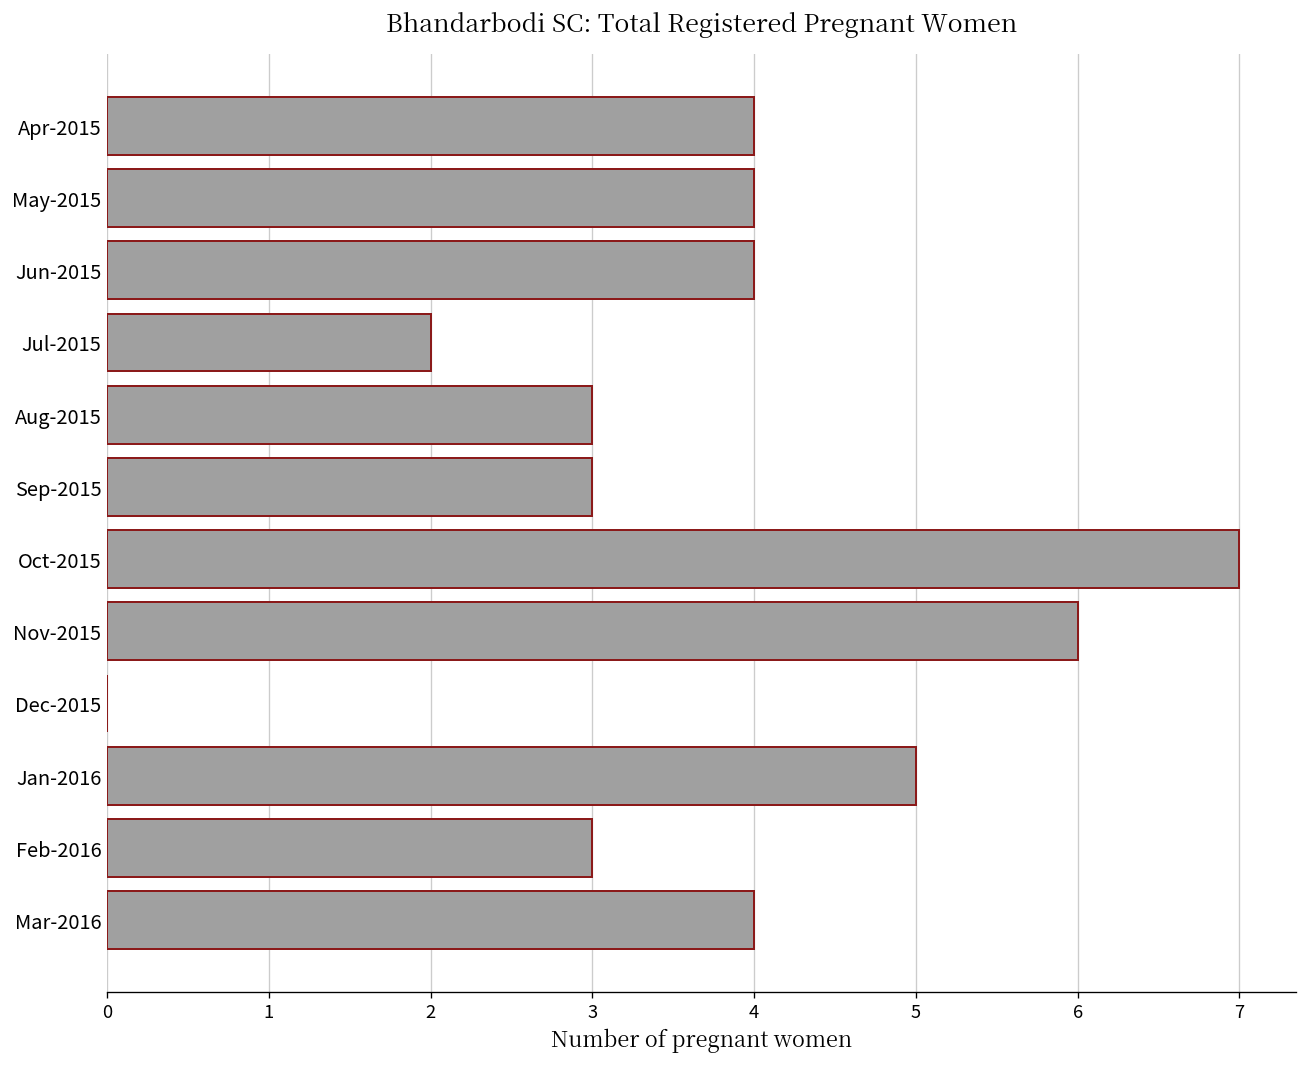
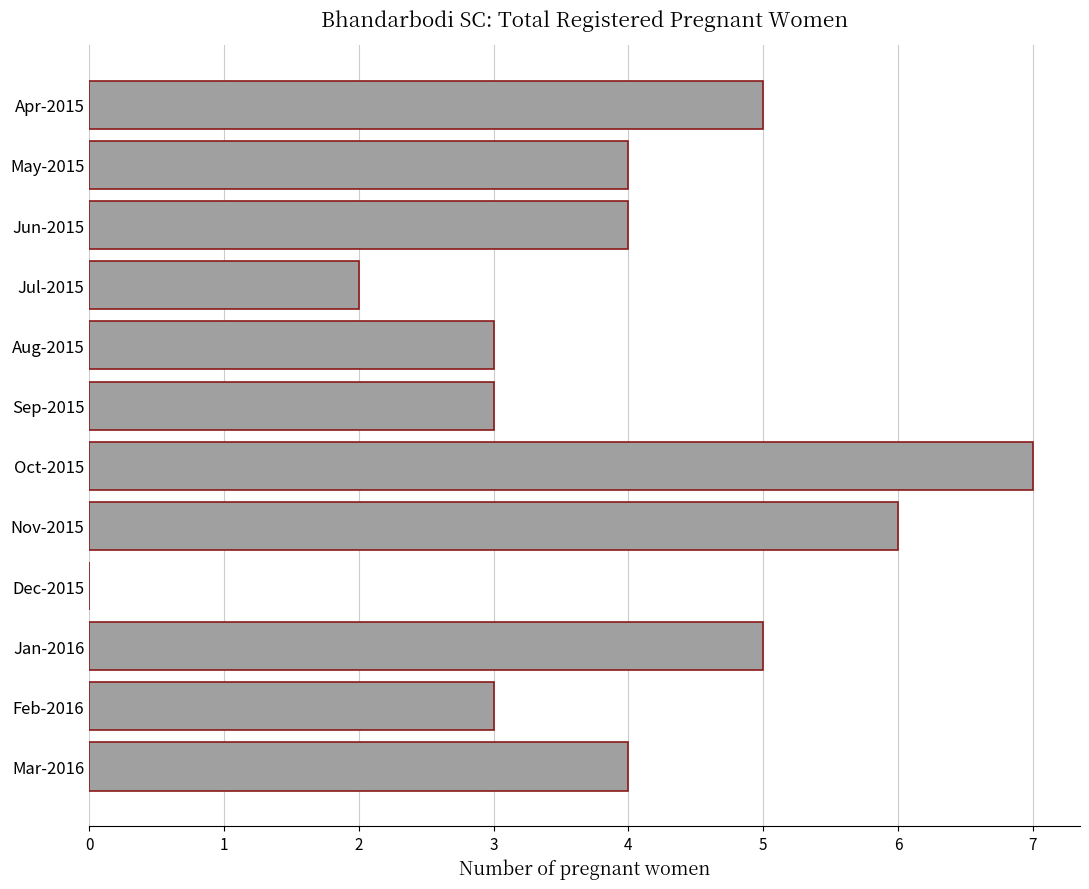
  {
-   "Apr-2015": 4,
+   "Apr-2015": 5,
    "May-2015": 4,
    "Jun-2015": 4,
    "Jul-2015": 2,
    "Aug-2015": 3,
    "Sep-2015": 3,
    "Oct-2015": 7,
    "Nov-2015": 6,
    "Dec-2015": 0,
    "Jan-2016": 5,
    "Feb-2016": 3,
    "Mar-2016": 4
  }
